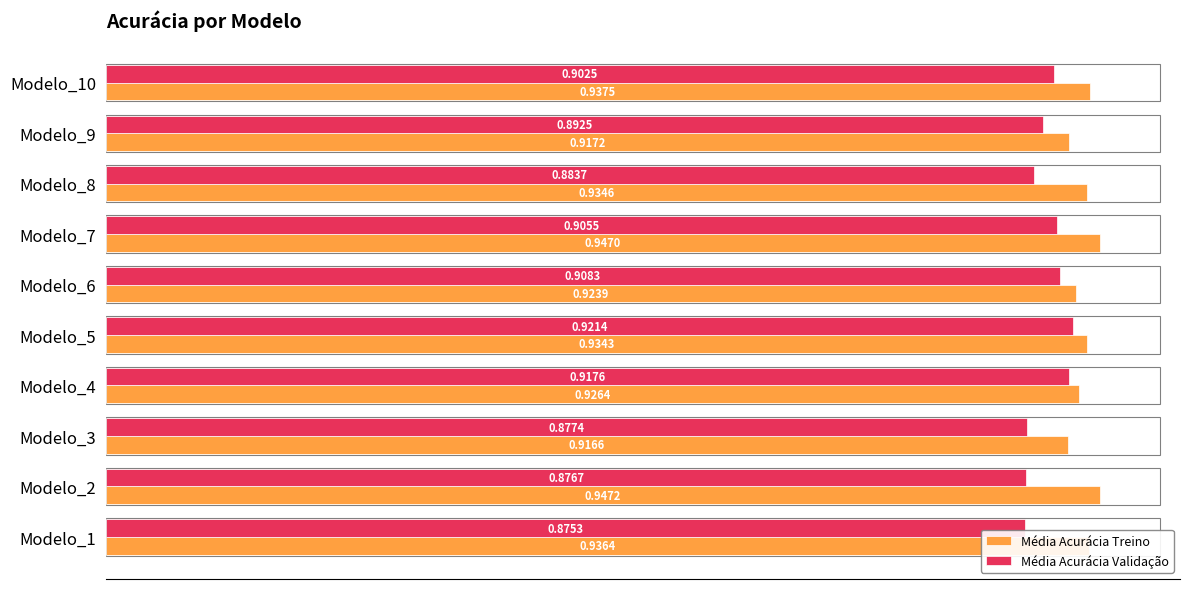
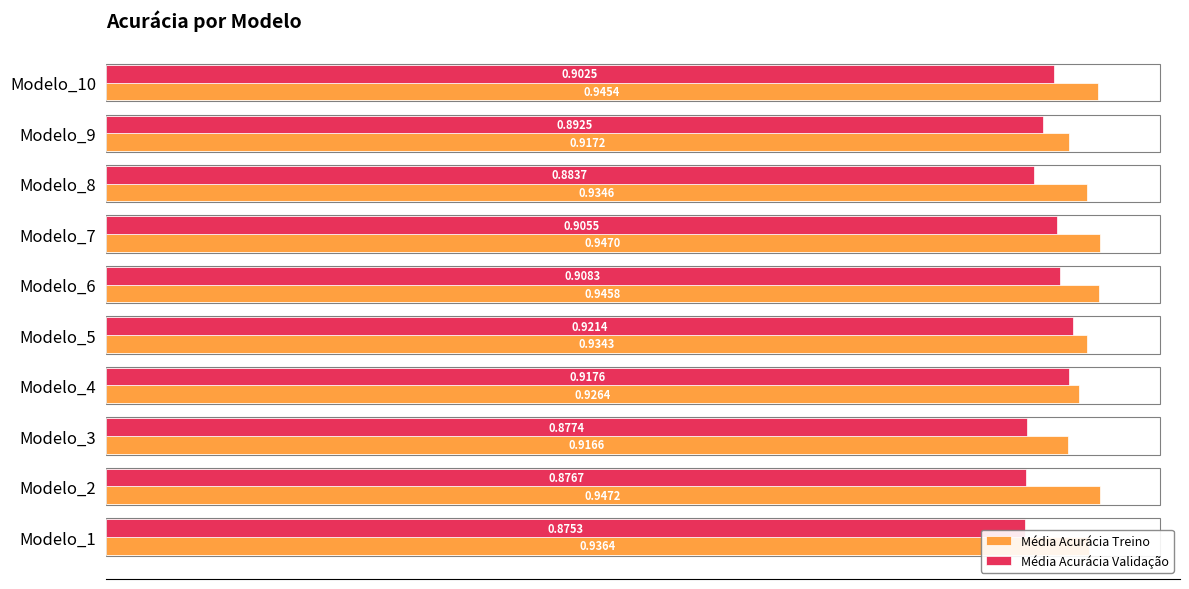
  {
    "Média Acurácia Treino": {
-     "Modelo_10": 0.9375,
+     "Modelo_10": 0.9454,
      "Modelo_9": 0.9172,
      "Modelo_8": 0.9346,
      "Modelo_7": 0.9470,
-     "Modelo_6": 0.9239,
+     "Modelo_6": 0.9458,
      "Modelo_5": 0.9343,
      "Modelo_4": 0.9264,
      "Modelo_3": 0.9166,
      "Modelo_2": 0.9472
    },
    "Média Acurácia Validação": {
      "Modelo_10": 0.9025,
      "Modelo_9": 0.8925,
      "Modelo_8": 0.8837,
      "Modelo_7": 0.9055,
      "Modelo_6": 0.9083,
      "Modelo_5": 0.9214,
      "Modelo_4": 0.9176,
      "Modelo_3": 0.8774,
      "Modelo_2": 0.8767,
      "Modelo_1": 0.8753
    }
  }
